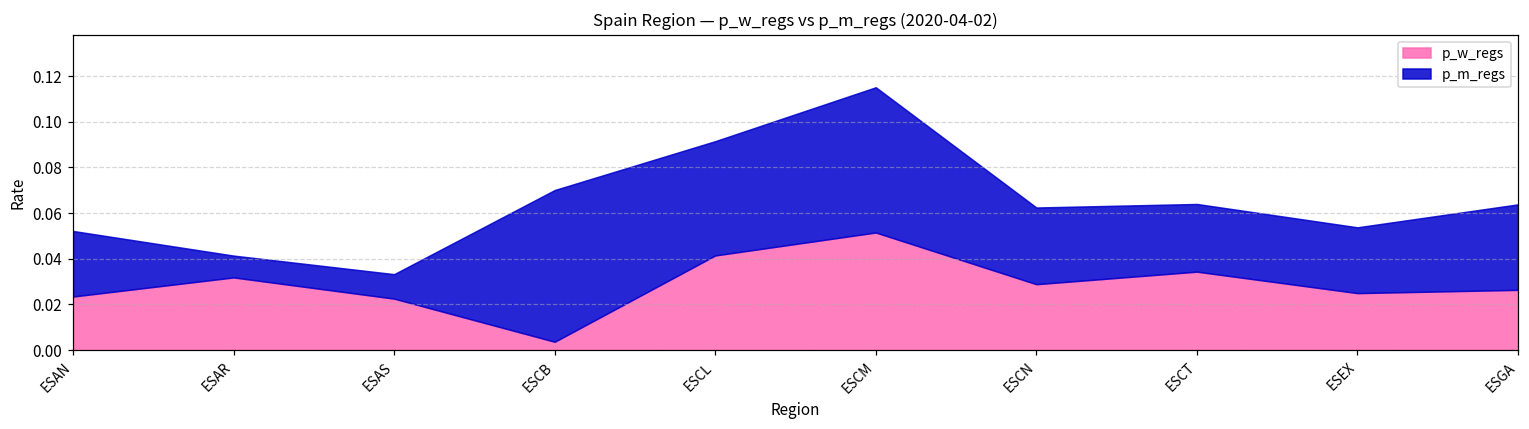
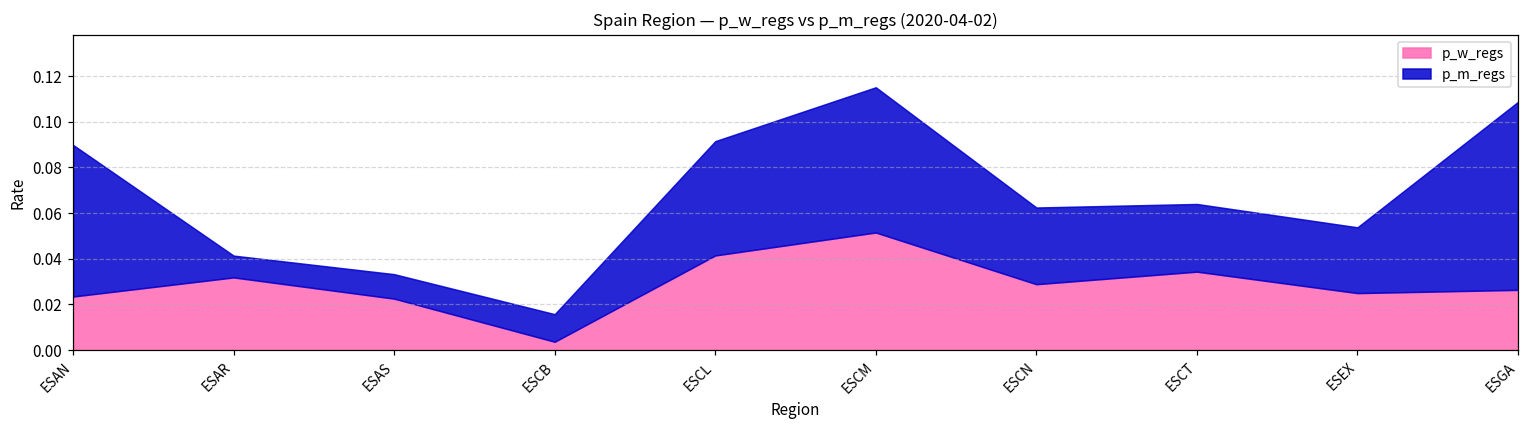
  {
    "p_w_regs": {
      "ESAN": 0.023,
      "ESAR": 0.032,
      "ESAS": 0.023,
      "ESCB": 0.004,
      "ESCL": 0.041,
      "ESCM": 0.052,
      "ESCN": 0.029,
      "ESCT": 0.034,
      "ESEX": 0.025,
      "ESGA": 0.026
    },
    "p_m_regs": {
-     "ESAN": 0.029,
+     "ESAN": 0.066,
      "ESAR": 0.010,
      "ESAS": 0.011,
-     "ESCB": 0.066,
+     "ESCB": 0.012,
      "ESCL": 0.050,
      "ESCM": 0.064,
      "ESCN": 0.034,
      "ESCT": 0.030,
      "ESEX": 0.029,
-     "ESGA": 0.037
+     "ESGA": 0.082
    }
  }
